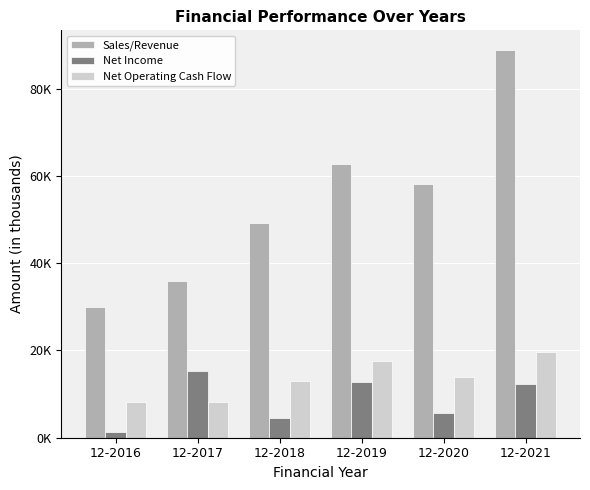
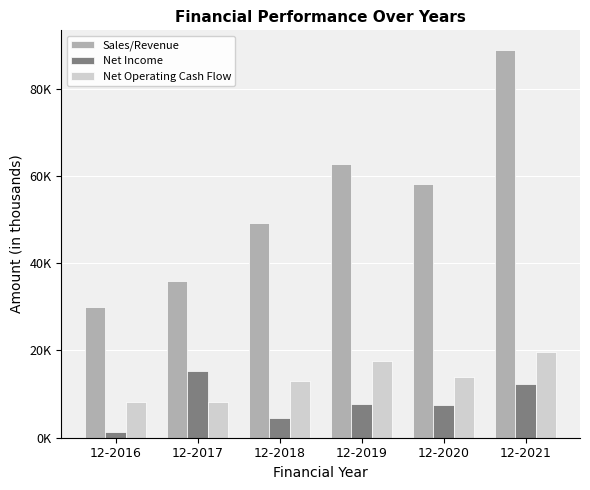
  {
    "Net Income": {
      "12-2016": 1000,
      "12-2017": 15000,
      "12-2018": 4000,
-     "12-2019": 13000,
-     "12-2020": 6000,
+     "12-2019": 8000,
+     "12-2020": 7000,
      "12-2021": 12000
    }
  }
